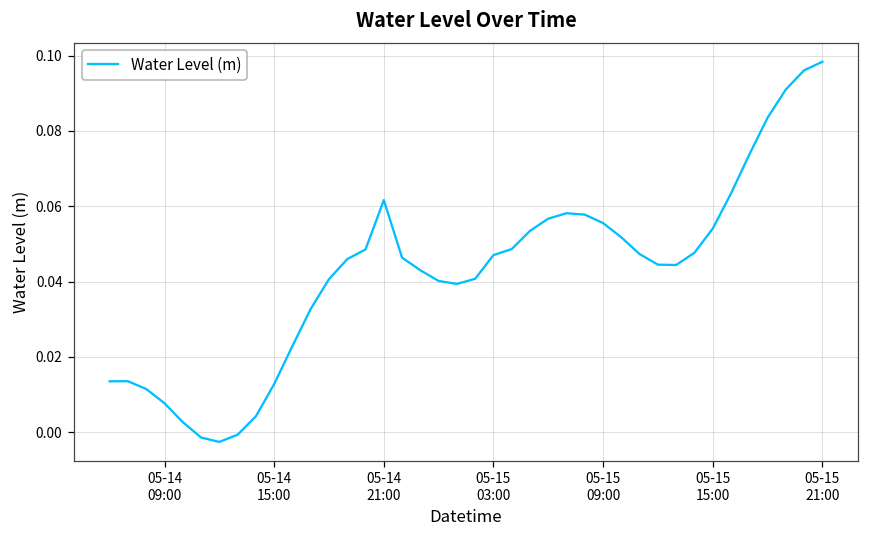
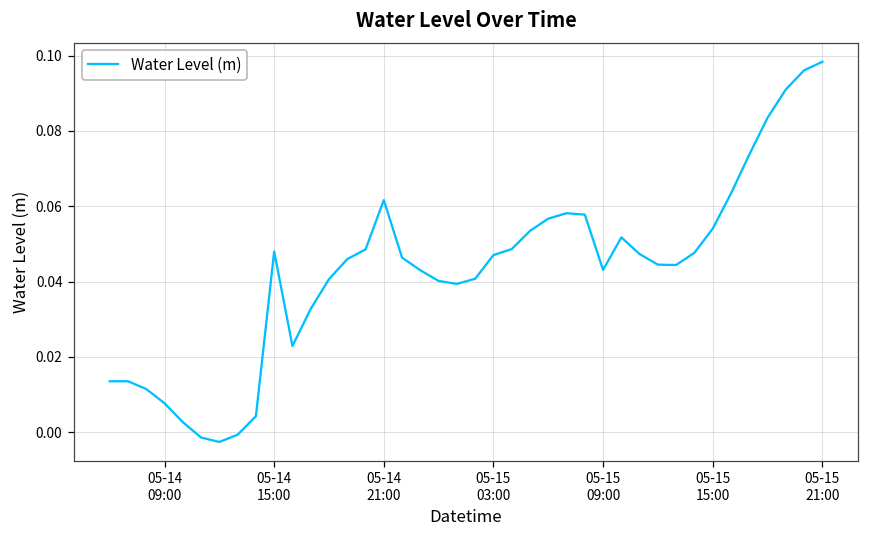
  {
    "05-14 09:00": 0.008,
-   "05-14 15:00": 0.013,
+   "05-14 15:00": 0.048,
    "05-14 21:00": 0.062,
    "05-15 03:00": 0.047,
-   "05-15 09:00": 0.056,
+   "05-15 09:00": 0.043,
    "05-15 15:00": 0.054,
    "05-15 21:00": 0.098
  }
